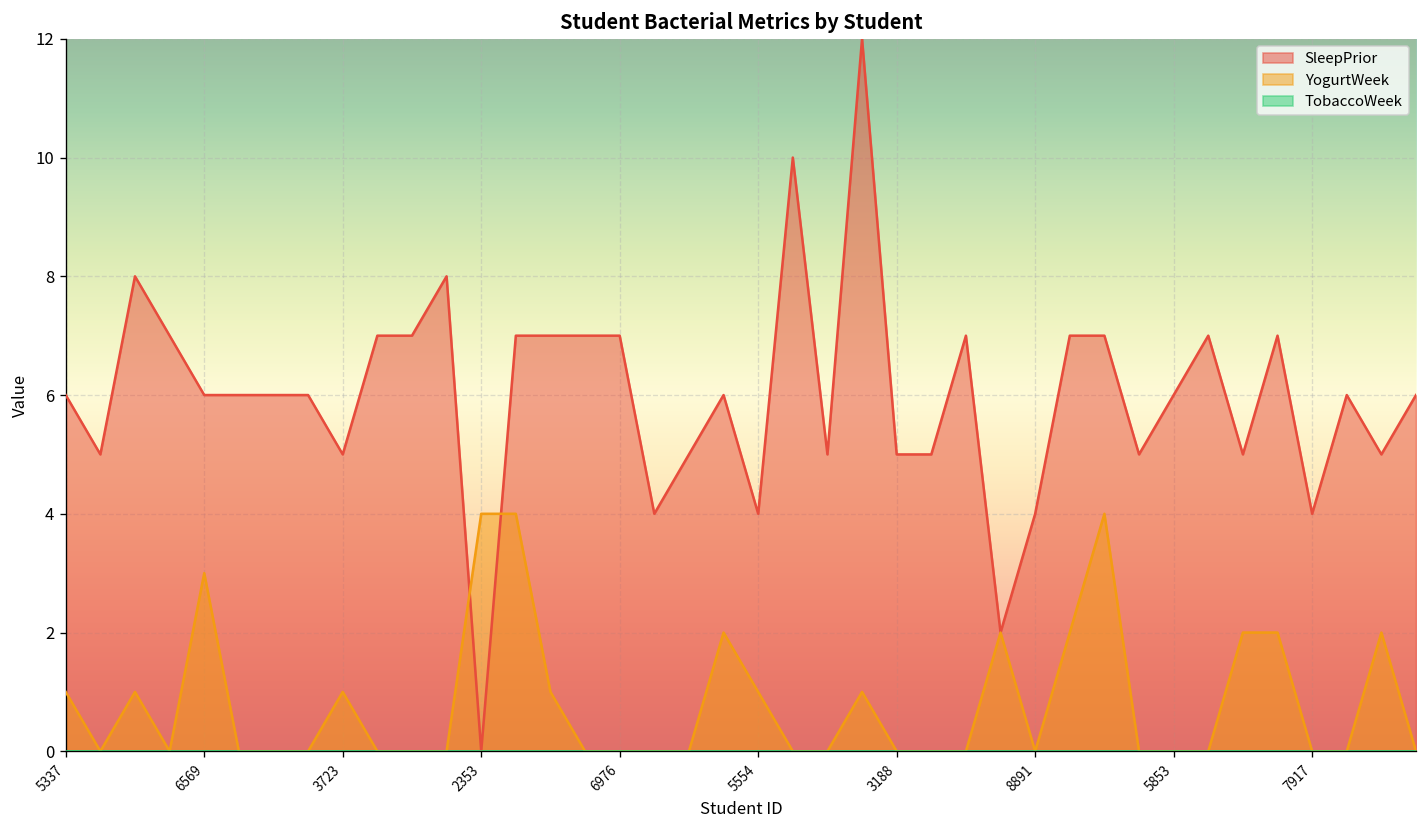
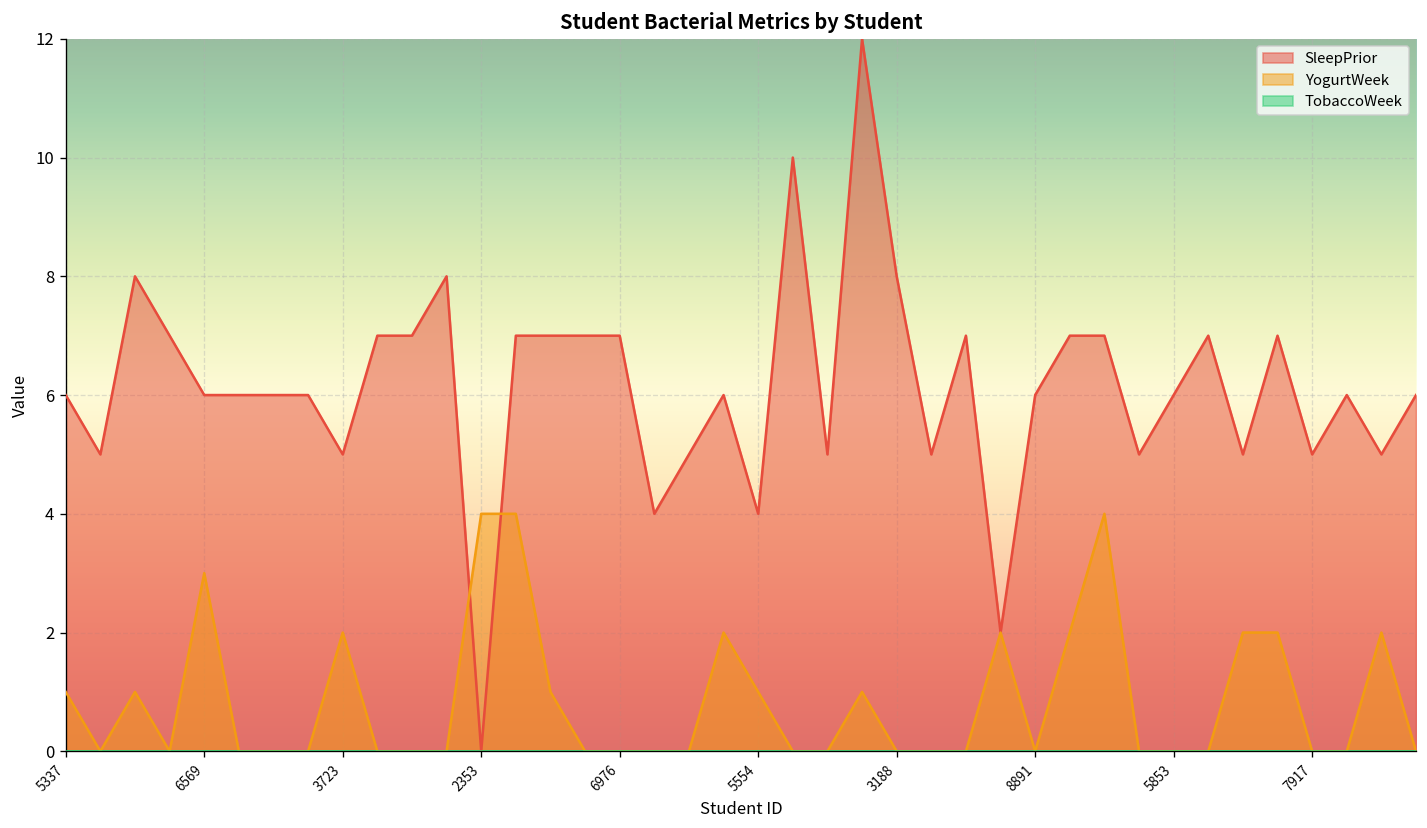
  {
    "SleepPrior": {
      "5337": 6,
      "6569": 6,
      "3723": 5,
      "6976": 7,
      "5554": 4,
-     "3188": 5,
-     "8891": 4,
+     "3188": 8,
+     "8891": 6,
      "5853": 6,
-     "7917": 4
+     "7917": 5
    },
    "YogurtWeek": {
      "5337": 1,
      "6569": 3,
-     "3723": 1,
+     "3723": 2,
      "2353": 4,
      "5554": 1
    },
    "TobaccoWeek": {
      "5337": 0,
      "6569": 0,
      "3723": 0,
      "5554": 0
    }
  }
